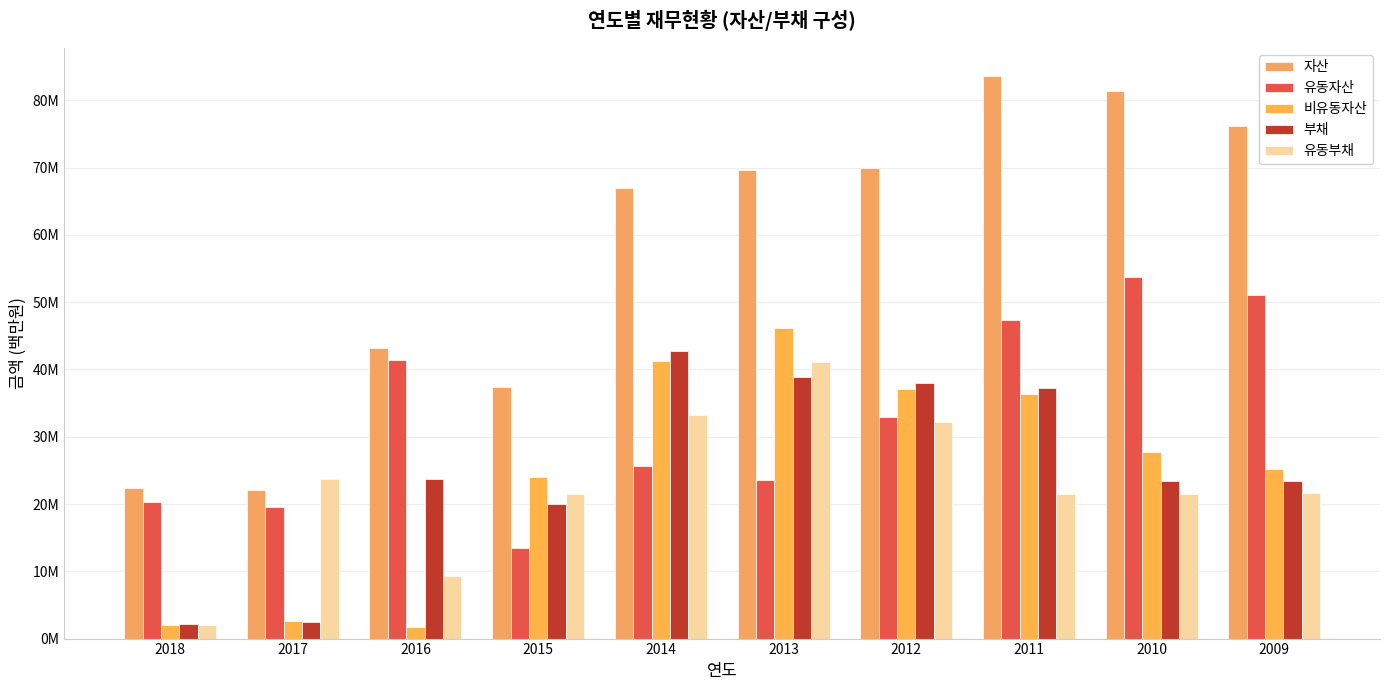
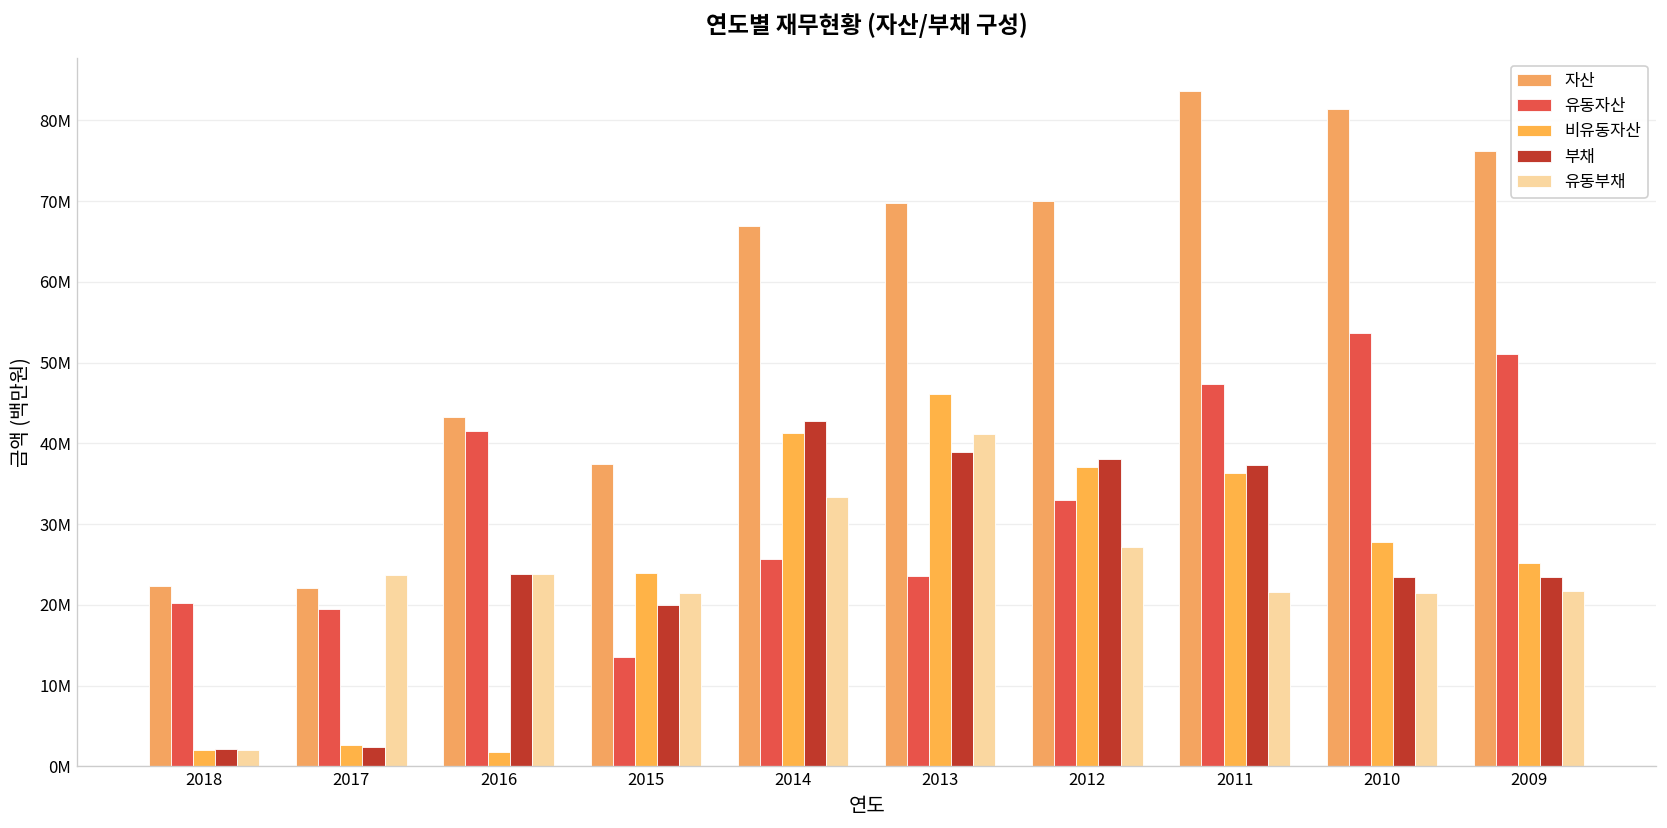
  {
    "유동부채": {
      "2018": 2000000,
      "2017": 24000000,
-     "2016": 9000000,
+     "2016": 24000000,
      "2015": 21000000,
      "2014": 33000000,
      "2013": 41000000,
-     "2012": 32000000,
+     "2012": 27000000,
      "2011": 22000000,
      "2010": 22000000,
      "2009": 22000000
    }
  }
